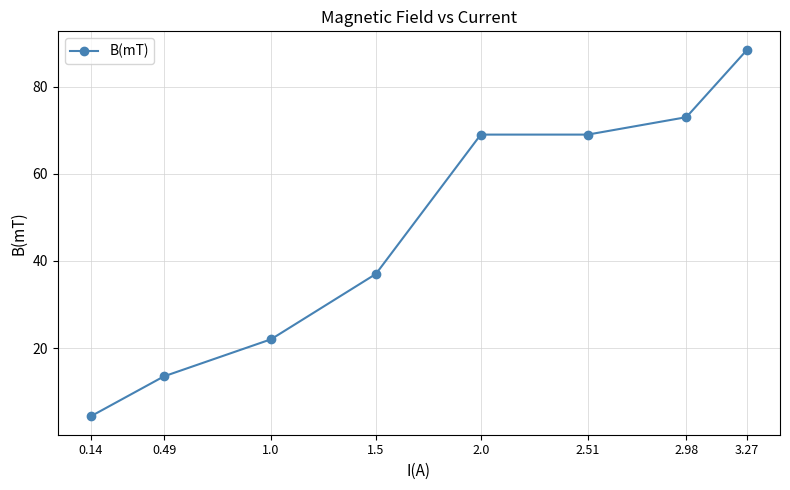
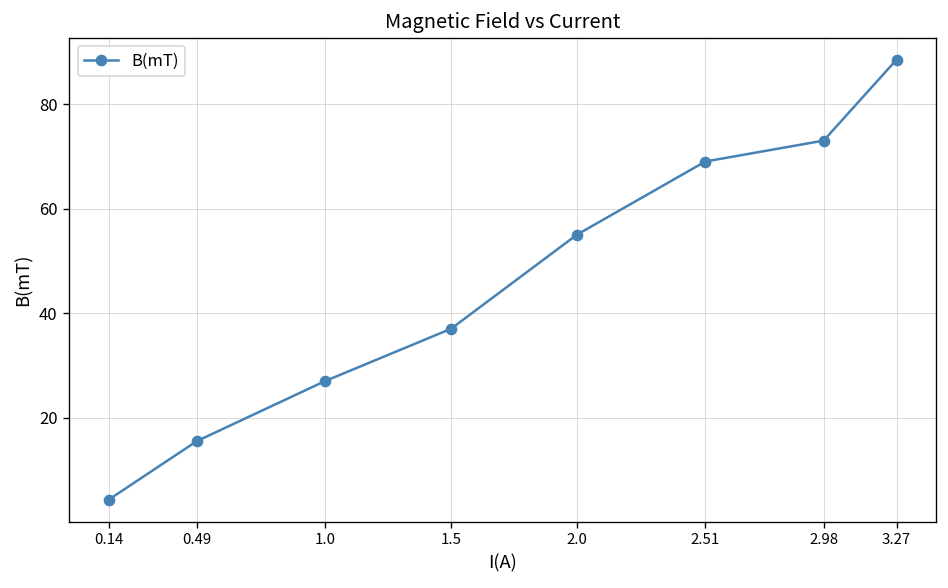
  {
    "0.14": 4,
-   "0.49": 14,
-   "1.0": 22,
+   "0.49": 16,
+   "1.0": 27,
    "1.5": 37,
-   "2.0": 69,
+   "2.0": 55,
    "2.51": 69,
    "2.98": 73,
    "3.27": 89
  }
